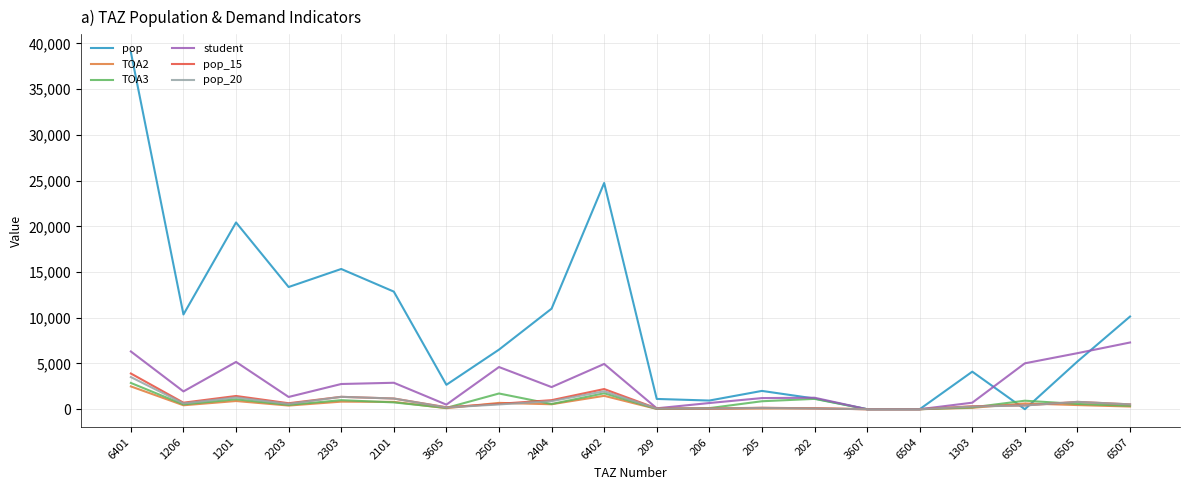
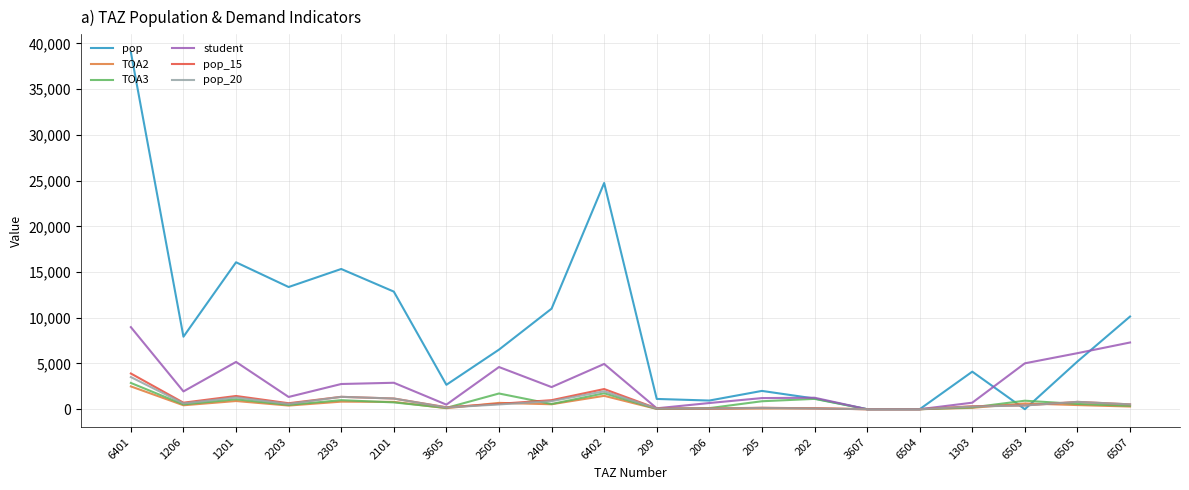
  {
    "pop": {
      "6401": "39,000",
-     "1206": "10,000",
-     "1201": "20,000",
+     "1206": "8,000",
+     "1201": "16,000",
      "2203": "13,000",
      "2303": "15,000",
      "2101": "13,000",
      "3605": "3,000",
      "2505": "7,000",
      "2404": "11,000",
      "6402": "25,000",
      "209": "1,000",
      "205": "2,000",
      "1303": "4,000",
      "6503": "0",
      "6505": "5,000",
      "6507": "10,000"
    },
    "TOA3": {
      "6401": "3,000",
      "2505": "2,000",
      "205": "1,000",
      "6503": "1,000"
    },
    "student": {
-     "6401": "6,000",
+     "6401": "9,000",
      "1206": "2,000",
      "1201": "5,000",
      "2203": "1,000",
      "2303": "3,000",
      "2101": "3,000",
      "3605": "0",
      "2505": "5,000",
      "2404": "2,000",
      "6402": "5,000",
      "205": "1,000",
      "1303": "1,000",
      "6503": "5,000",
      "6505": "6,000",
      "6507": "7,000"
    },
    "pop_20": {
      "6401": "4,000"
    }
  }
